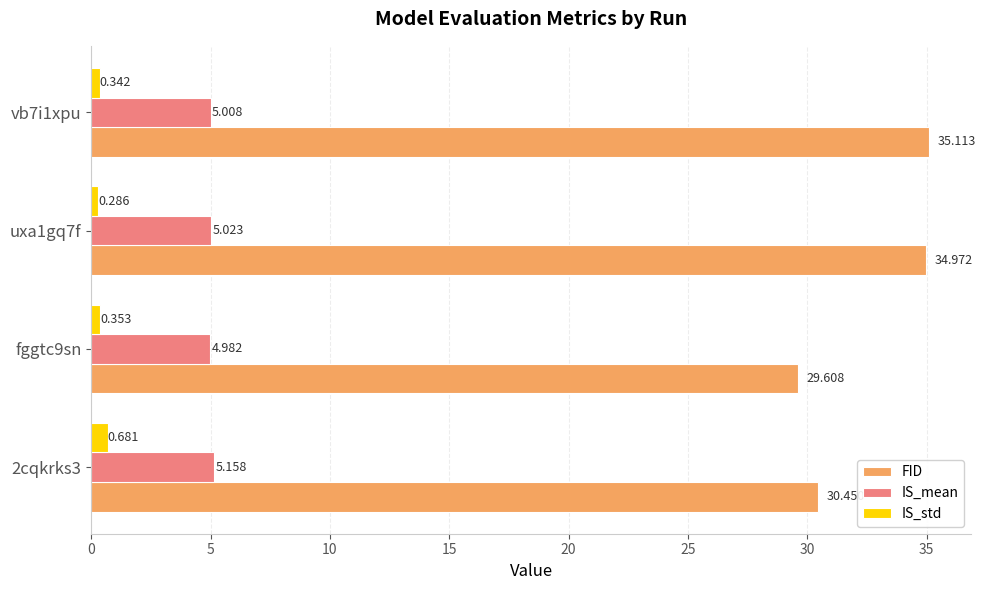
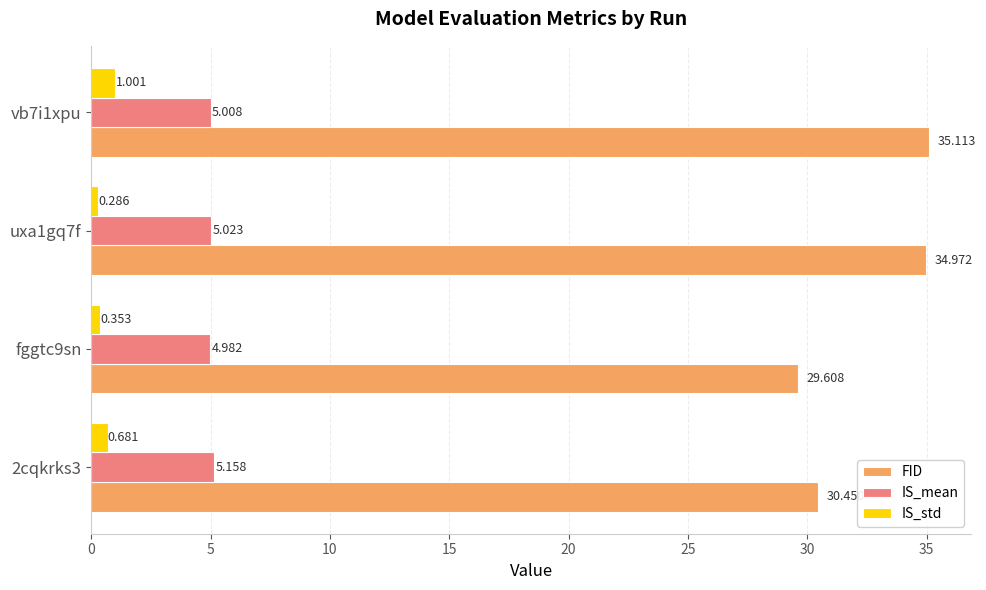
  {
    "IS_std": {
-     "vb7i1xpu": 0.342,
+     "vb7i1xpu": 1.001,
      "uxa1gq7f": 0.286,
      "fggtc9sn": 0.353,
      "2cqkrks3": 0.681
    }
  }
